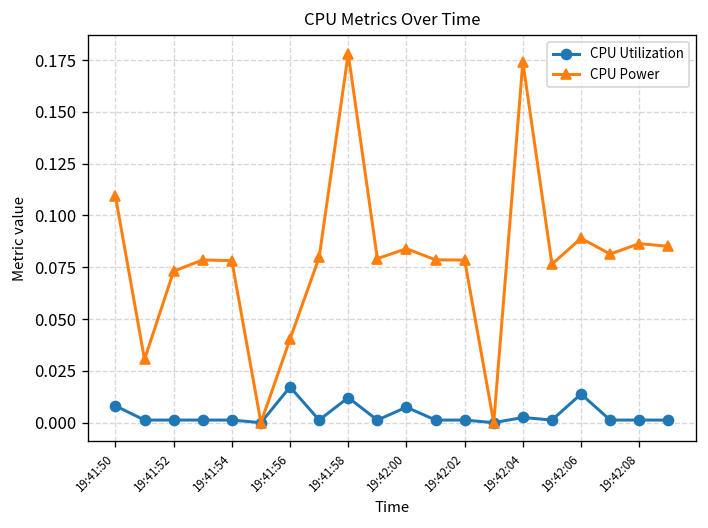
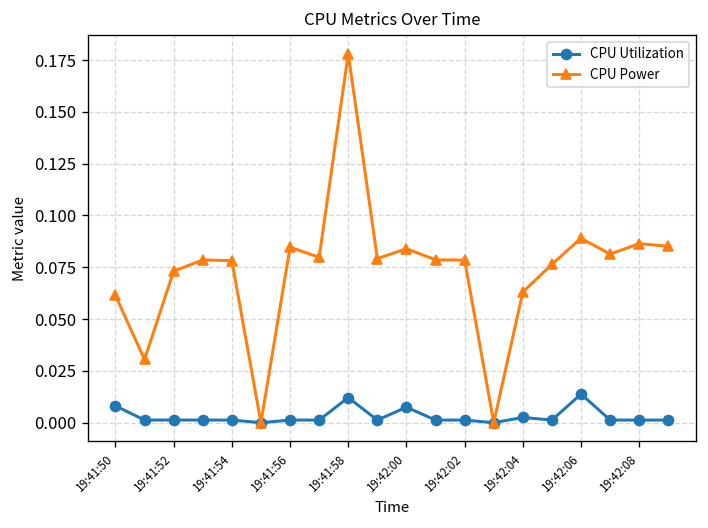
  {
    "CPU Utilization": {
      "19:41:50": 0.008,
      "19:41:52": 0.001,
      "19:41:54": 0.001,
-     "19:41:56": 0.017,
+     "19:41:56": 0.001,
      "19:41:58": 0.012,
      "19:42:00": 0.007,
      "19:42:02": 0.001,
      "19:42:04": 0.003,
      "19:42:06": 0.014,
      "19:42:08": 0.001
    },
    "CPU Power": {
-     "19:41:50": 0.109,
+     "19:41:50": 0.061,
      "19:41:52": 0.073,
      "19:41:54": 0.078,
-     "19:41:56": 0.040,
+     "19:41:56": 0.085,
      "19:41:58": 0.178,
      "19:42:00": 0.084,
      "19:42:02": 0.078,
-     "19:42:04": 0.174,
+     "19:42:04": 0.063,
      "19:42:06": 0.089,
      "19:42:08": 0.086
    }
  }
